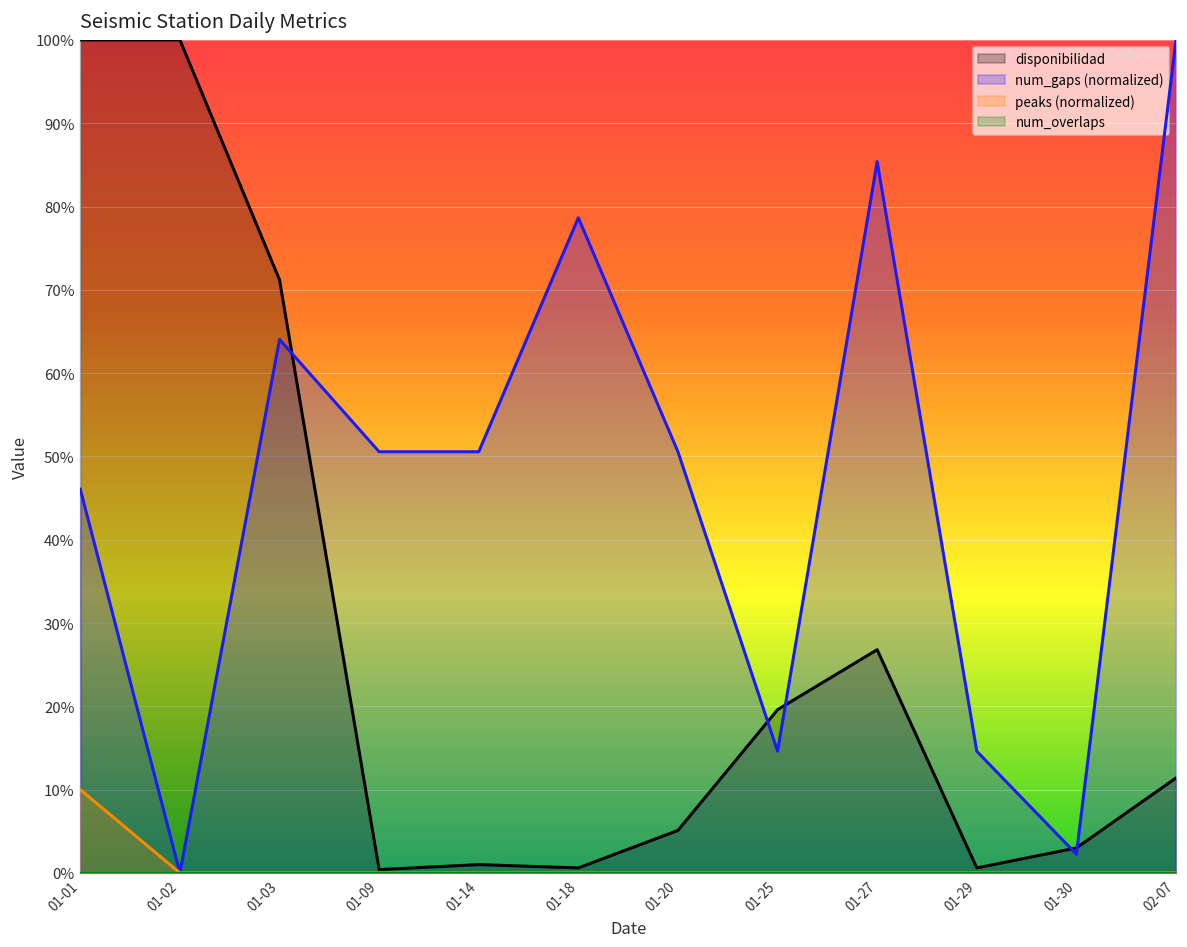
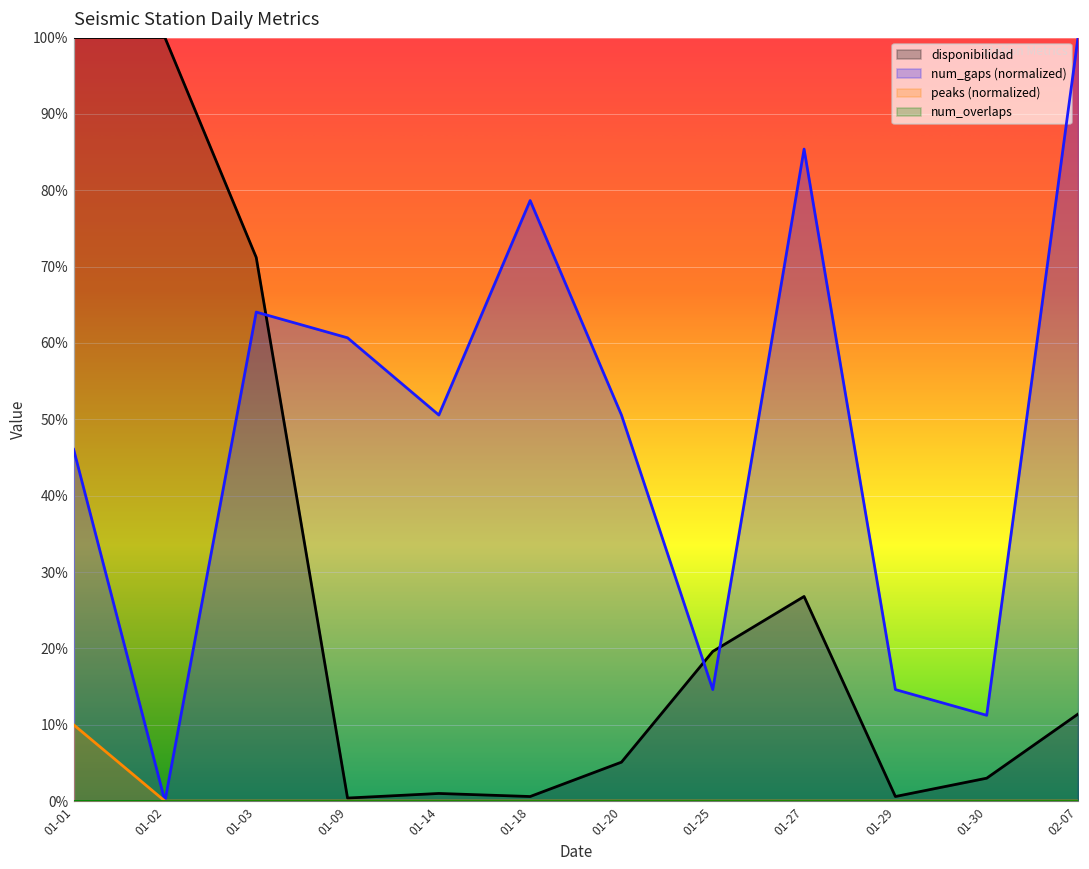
  {
    "num_gaps (normalized)": {
      "01-01": "46%",
      "01-03": "64%",
-     "01-09": "51%",
+     "01-09": "61%",
      "01-14": "51%",
      "01-18": "79%",
      "01-20": "51%",
      "01-25": "15%",
      "01-27": "85%",
      "01-29": "15%",
-     "01-30": "2%",
+     "01-30": "11%",
      "02-07": "100%"
    },
    "peaks (normalized)": {
      "01-01": "10%"
    }
  }
